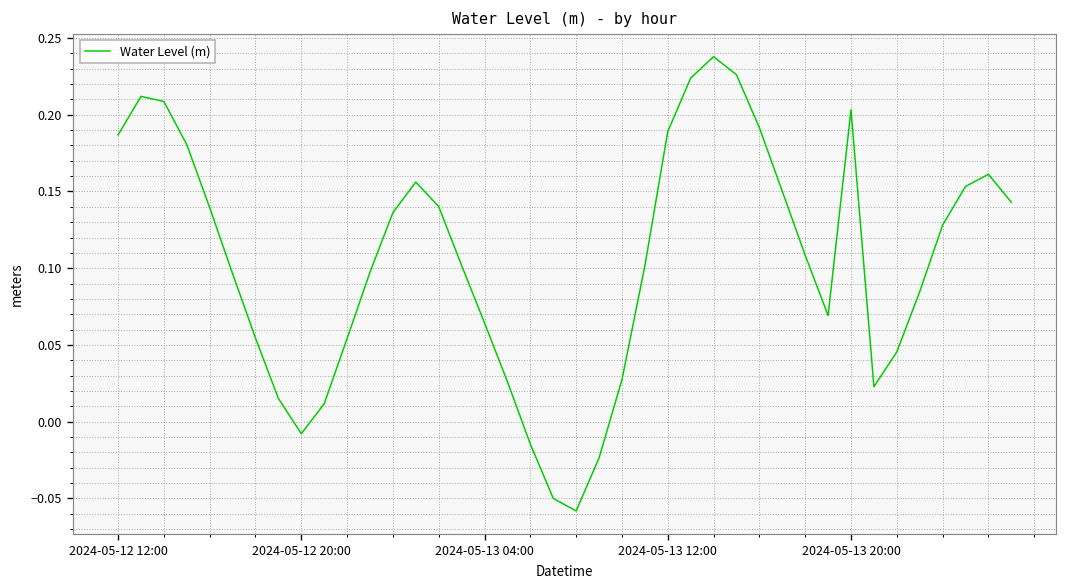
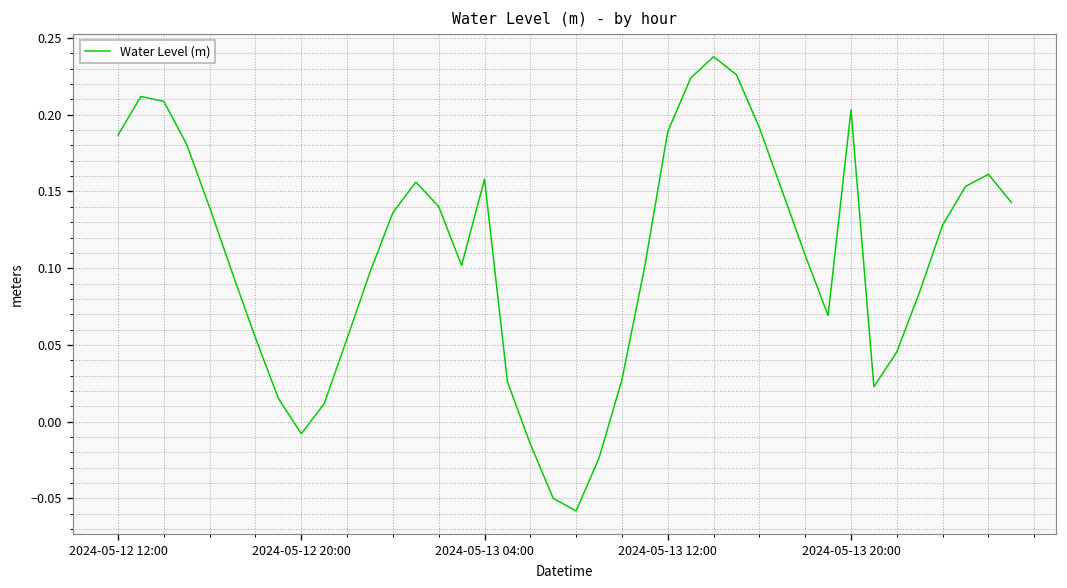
  {
    "2024-05-12 12:00": 0.187,
    "2024-05-12 20:00": -0.008,
-   "2024-05-13 04:00": 0.064,
+   "2024-05-13 04:00": 0.158,
    "2024-05-13 12:00": 0.189,
    "2024-05-13 20:00": 0.203
  }
